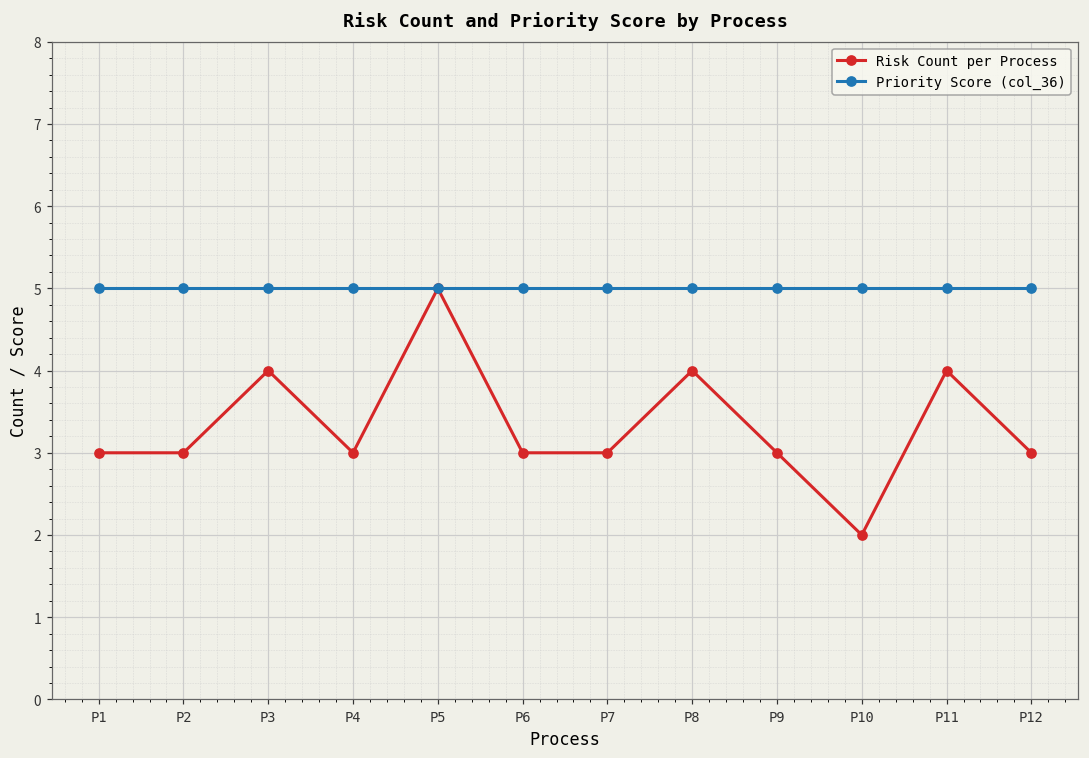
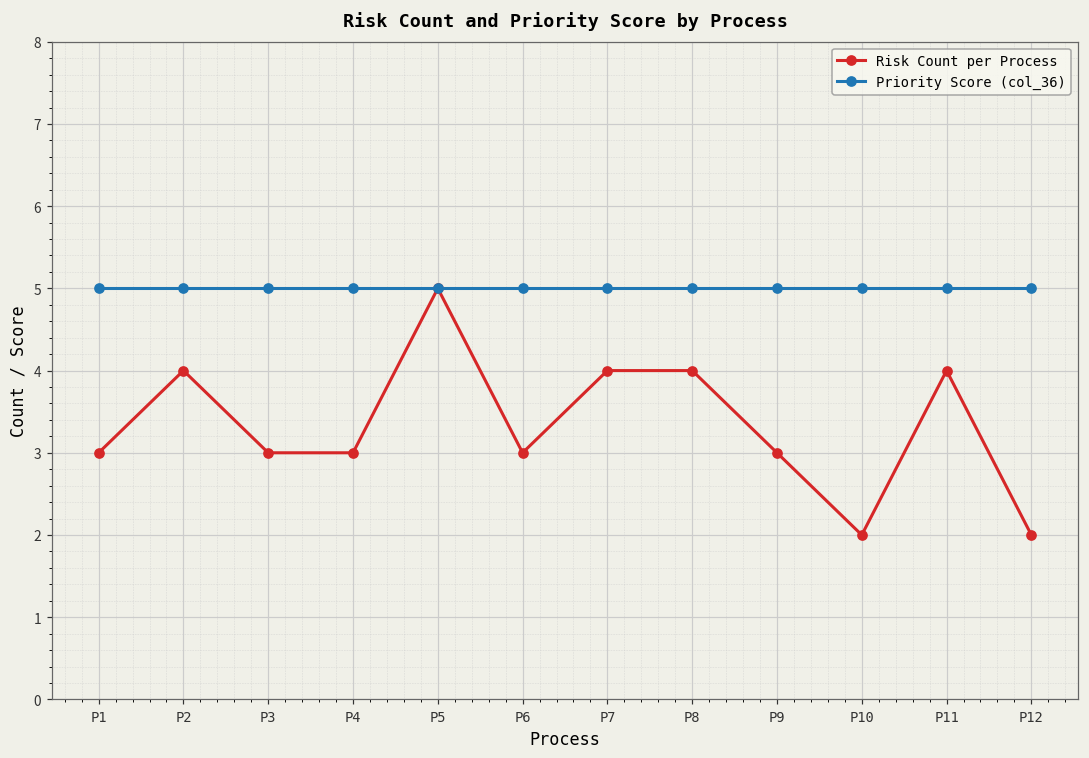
  {
    "Risk Count per Process": {
      "P1": 3,
-     "P2": 3,
-     "P3": 4,
+     "P2": 4,
+     "P3": 3,
      "P4": 3,
      "P6": 3,
-     "P7": 3,
+     "P7": 4,
      "P8": 4,
      "P9": 3,
      "P10": 2,
      "P11": 4,
-     "P12": 3
+     "P12": 2
    },
    "Priority Score (col_36)": {
      "P1": 5,
      "P2": 5,
      "P3": 5,
      "P4": 5,
      "P6": 5,
      "P7": 5,
      "P8": 5,
      "P9": 5,
      "P10": 5,
      "P11": 5,
      "P12": 5
    }
  }
